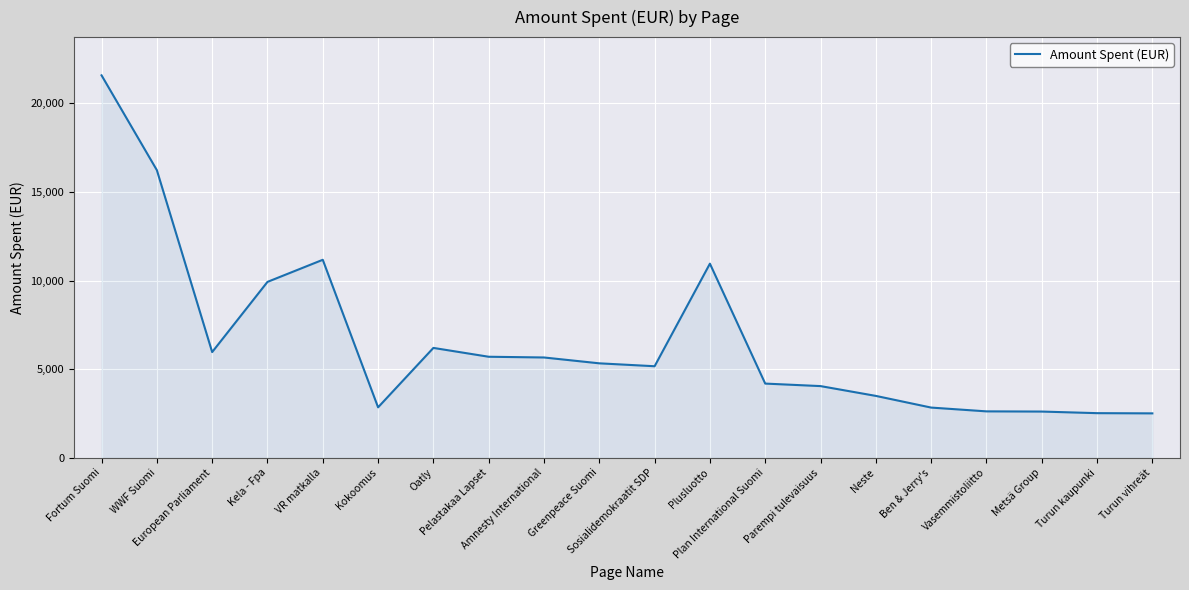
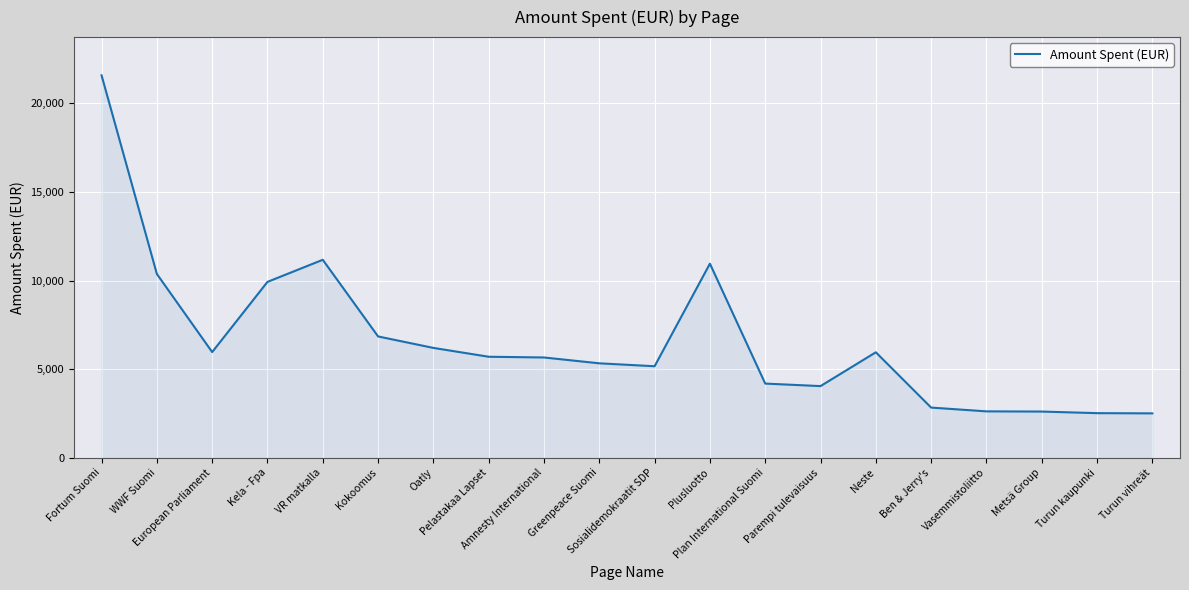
  {
    "Fortum Suomi": "21,600",
-   "WWF Suomi": "16,200",
+   "WWF Suomi": "10,400",
    "European Parliament": "6,000",
    "Kela - Fpa": "9,900",
    "VR matkalla": "11,200",
-   "Kokoomus": "2,800",
+   "Kokoomus": "6,800",
    "Oatly": "6,200",
    "Pelastakaa Lapset": "5,700",
    "Amnesty International": "5,700",
    "Greenpeace Suomi": "5,300",
    "Sosialidemokraatit SDP": "5,200",
    "Plusluotto": "11,000",
    "Plan International Suomi": "4,200",
    "Parempi tulevaisuus": "4,000",
-   "Neste": "3,500",
+   "Neste": "6,000",
    "Ben & Jerry's": "2,800",
    "Vasemmistoliitto": "2,600",
    "Metsä Group": "2,600",
    "Turun kaupunki": "2,500",
    "Turun vihreät": "2,500"
  }
